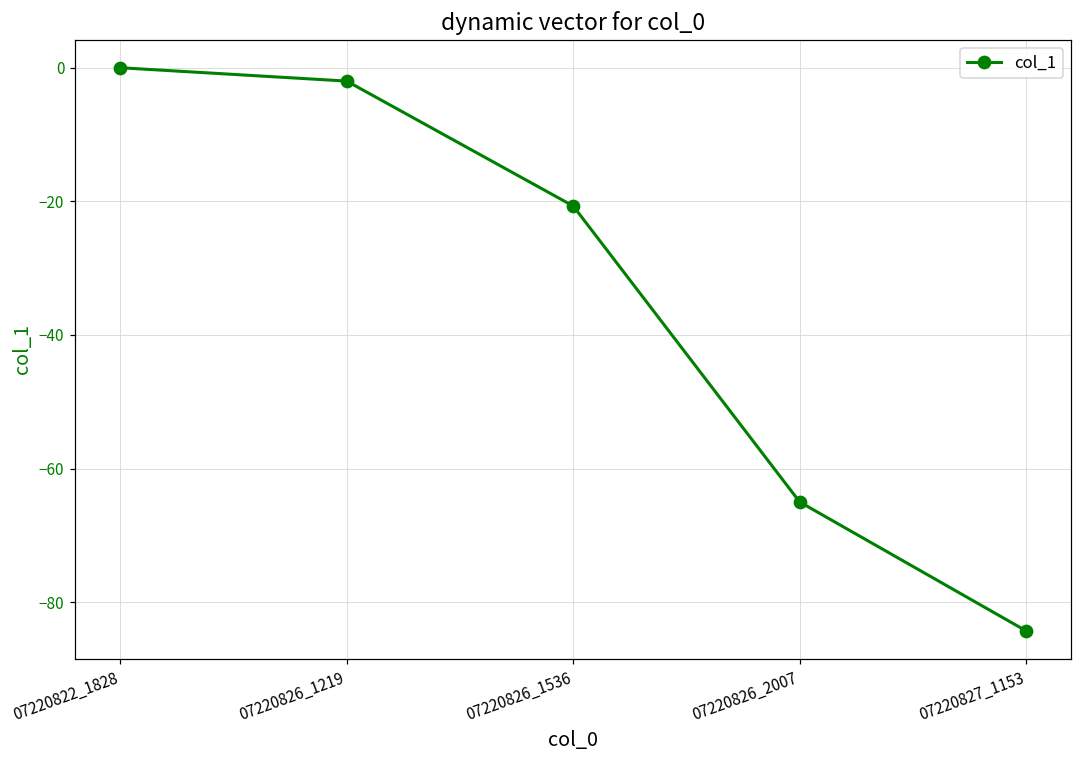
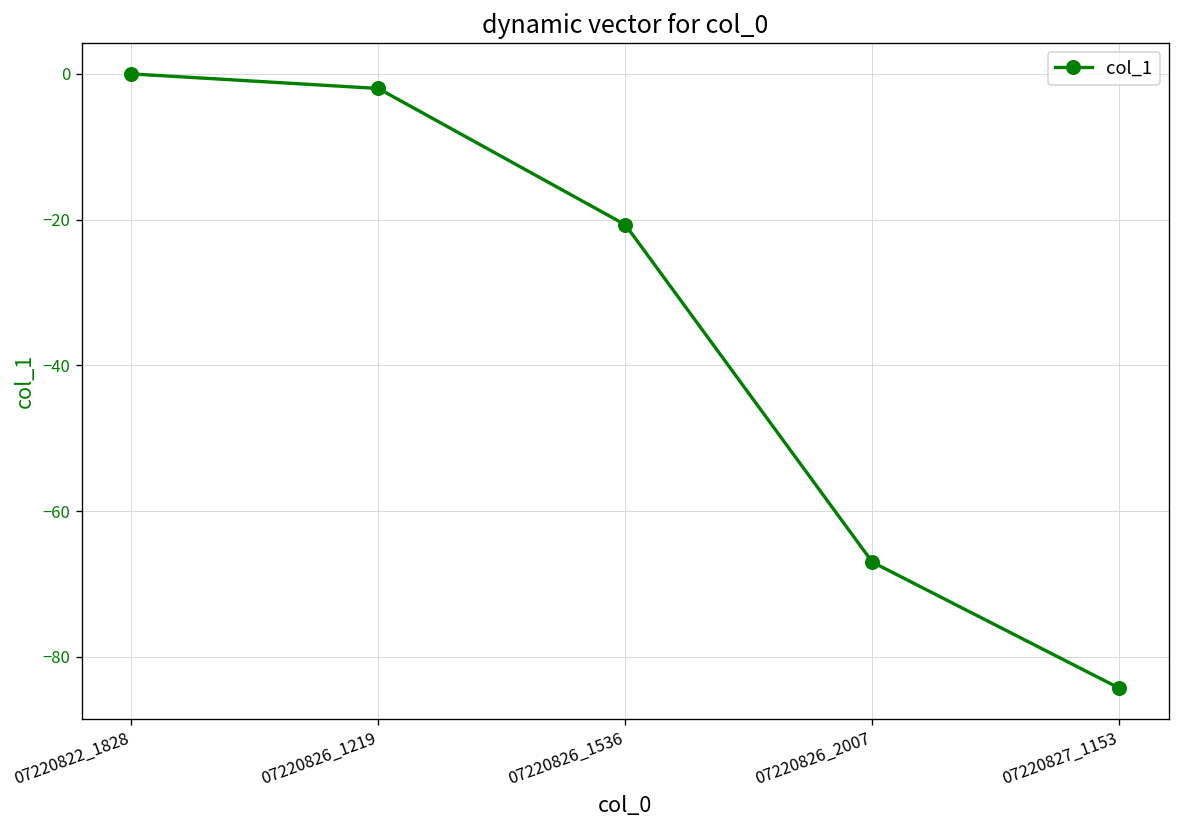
  {
    "07220822_1828": 0,
    "07220826_1219": -2,
    "07220826_1536": -21,
-   "07220826_2007": -65,
+   "07220826_2007": -67,
    "07220827_1153": -84
  }
